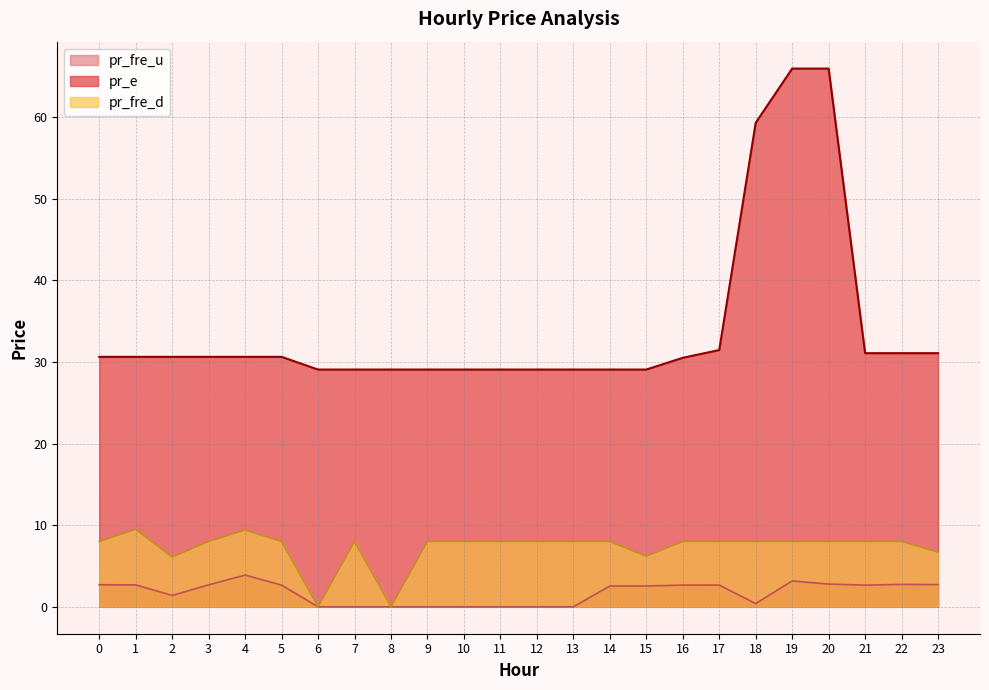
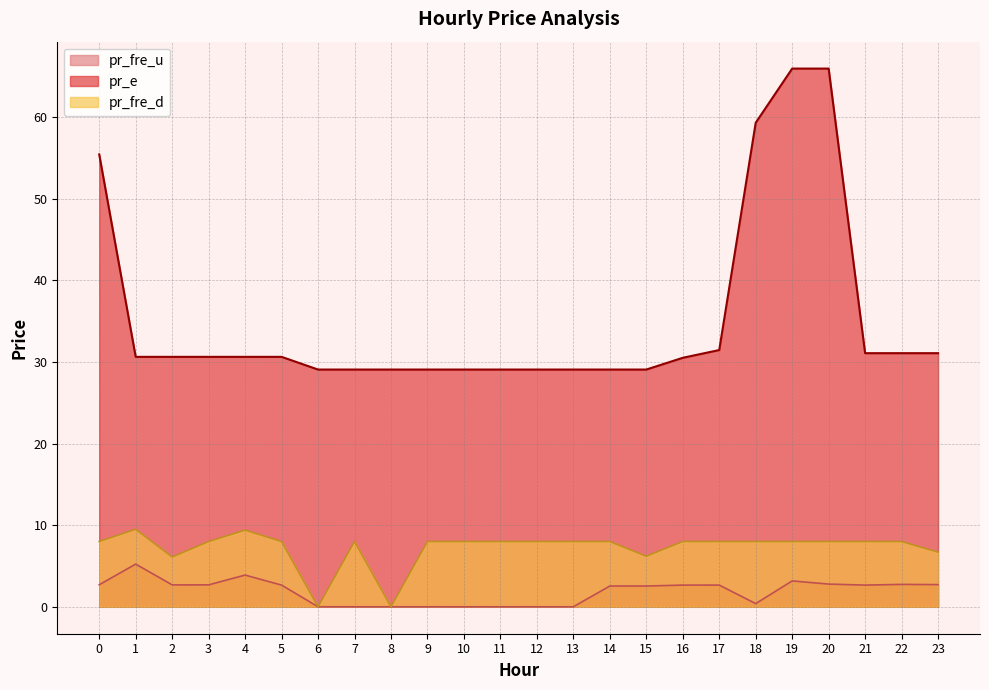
  {
    "pr_fre_u": {
      "0": 3,
-     "1": 3,
-     "2": 1,
+     "1": 5,
+     "2": 3,
      "3": 3,
      "4": 4,
      "5": 3,
      "7": 0,
      "9": 0,
      "10": 0,
      "11": 0,
      "12": 0,
      "13": 0,
      "14": 3,
      "15": 3,
      "16": 3,
      "17": 3,
      "18": 0,
      "19": 3,
      "20": 3,
      "21": 3,
      "22": 3,
      "23": 3
    },
    "pr_e": {
-     "0": 31,
+     "0": 55,
      "1": 31,
      "2": 31,
      "3": 31,
      "4": 31,
      "5": 31,
      "6": 29,
      "7": 29,
      "8": 29,
      "9": 29,
      "10": 29,
      "11": 29,
      "12": 29,
      "13": 29,
      "14": 29,
      "15": 29,
      "16": 31,
      "17": 31,
      "18": 59,
      "19": 66,
      "20": 66,
      "21": 31,
      "22": 31,
      "23": 31
    },
    "pr_fre_d": {
      "0": 8,
      "1": 10,
      "2": 6,
      "3": 8,
      "4": 9,
      "5": 8,
      "7": 8,
      "9": 8,
      "10": 8,
      "11": 8,
      "12": 8,
      "13": 8,
      "14": 8,
      "15": 6,
      "16": 8,
      "17": 8,
      "18": 8,
      "19": 8,
      "20": 8,
      "21": 8,
      "22": 8,
      "23": 7
    }
  }
